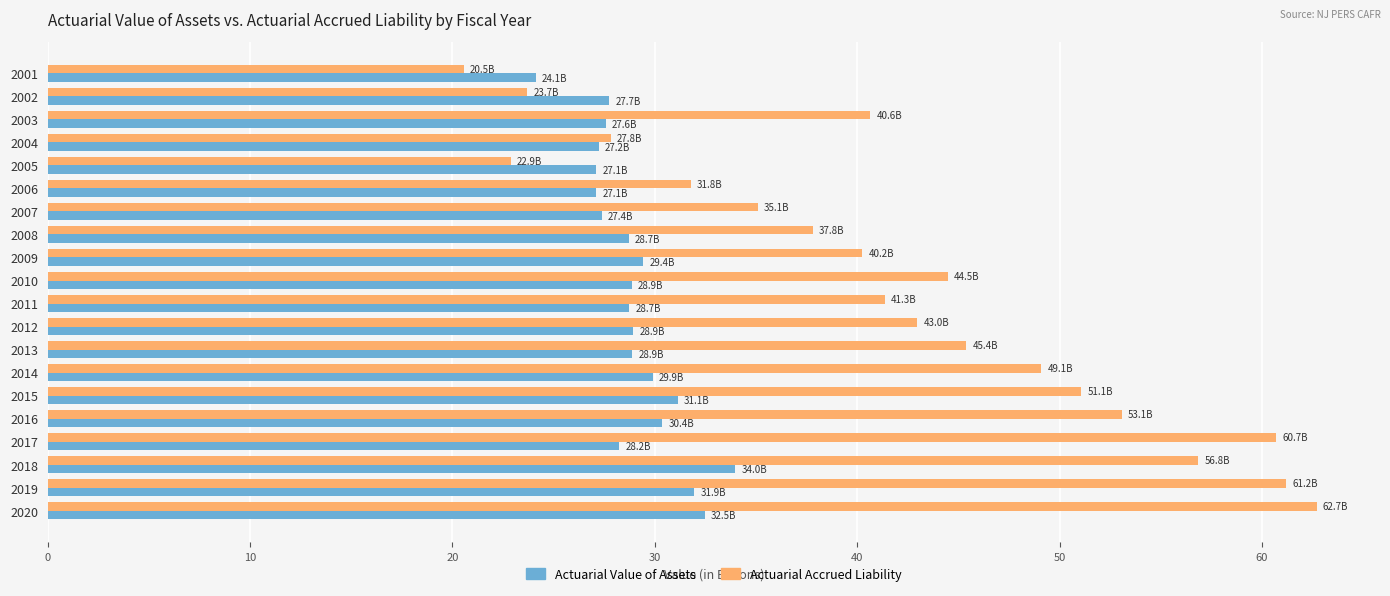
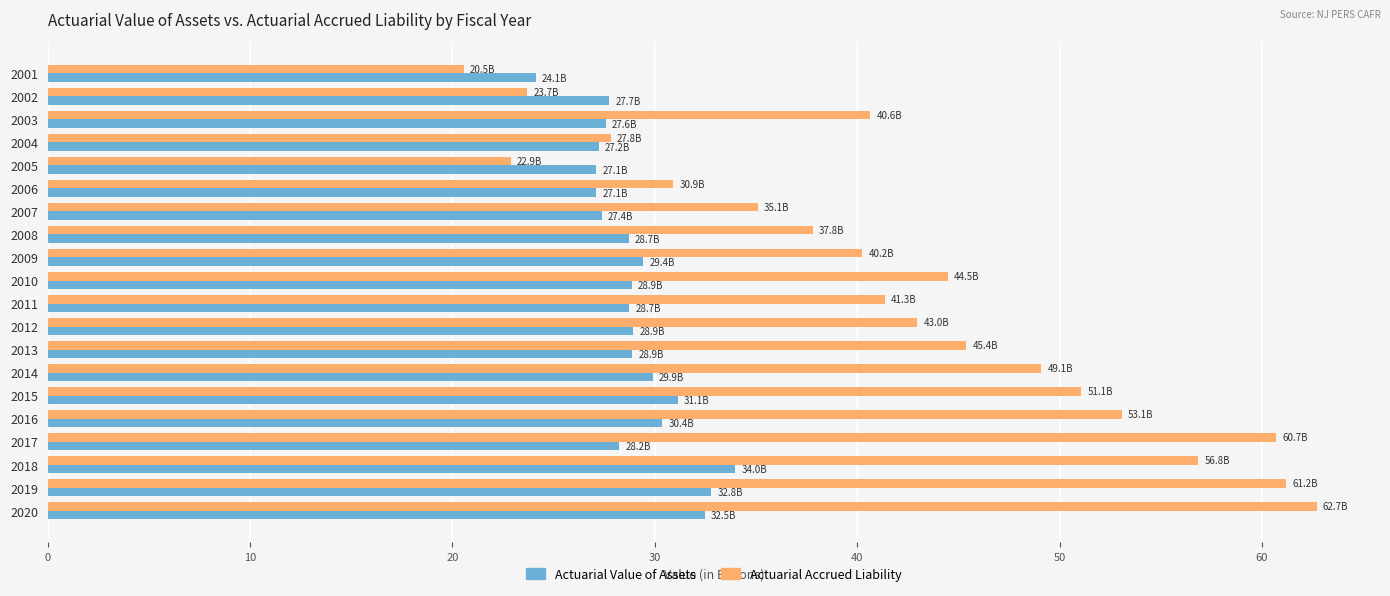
  {
    "Actuarial Value of Assets": {
      "2001": "24.1B",
      "2002": "27.7B",
      "2003": "27.6B",
      "2004": "27.2B",
      "2005": "27.1B",
      "2006": "27.1B",
      "2007": "27.4B",
      "2008": "28.7B",
      "2009": "29.4B",
      "2010": "28.9B",
      "2011": "28.7B",
      "2012": "28.9B",
      "2013": "28.9B",
      "2014": "29.9B",
      "2015": "31.1B",
      "2016": "30.4B",
      "2017": "28.2B",
      "2018": "34.0B",
-     "2019": "31.9B",
+     "2019": "32.8B",
      "2020": "32.5B"
    },
    "Actuarial Accrued Liability": {
      "2001": "20.5B",
      "2002": "23.7B",
      "2003": "40.6B",
      "2004": "27.8B",
      "2005": "22.9B",
-     "2006": "31.8B",
+     "2006": "30.9B",
      "2007": "35.1B",
      "2008": "37.8B",
      "2009": "40.2B",
      "2010": "44.5B",
      "2011": "41.3B",
      "2012": "43.0B",
      "2013": "45.4B",
      "2014": "49.1B",
      "2015": "51.1B",
      "2016": "53.1B",
      "2017": "60.7B",
      "2018": "56.8B",
      "2019": "61.2B",
      "2020": "62.7B"
    }
  }
